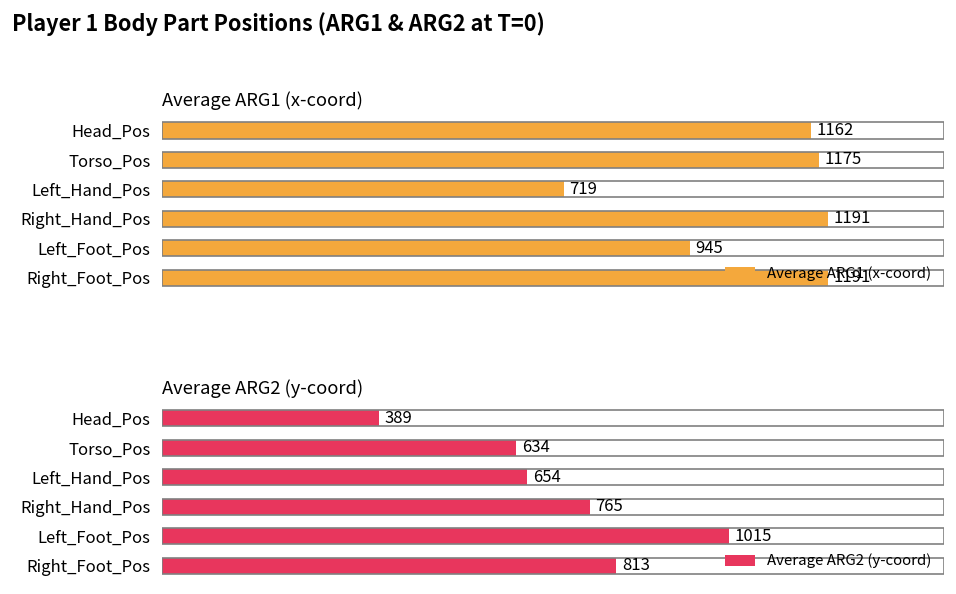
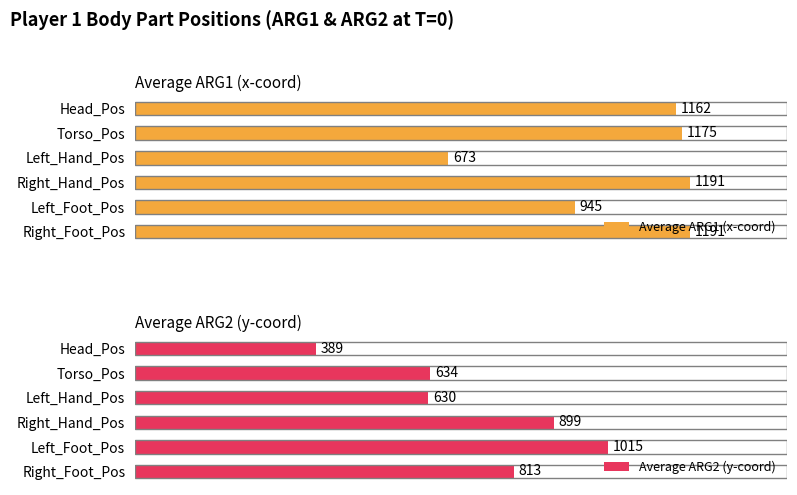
  {
    "Average ARG1 (x-coord)": {
      "Head_Pos": 1162,
      "Torso_Pos": 1175,
-     "Left_Hand_Pos": 719,
+     "Left_Hand_Pos": 673,
      "Right_Hand_Pos": 1191,
      "Left_Foot_Pos": 945,
      "Right_Foot_Pos": 1191
    },
    "Average ARG2 (y-coord)": {
      "Head_Pos": 389,
      "Torso_Pos": 634,
-     "Left_Hand_Pos": 654,
-     "Right_Hand_Pos": 765,
+     "Left_Hand_Pos": 630,
+     "Right_Hand_Pos": 899,
      "Left_Foot_Pos": 1015,
      "Right_Foot_Pos": 813
    }
  }
